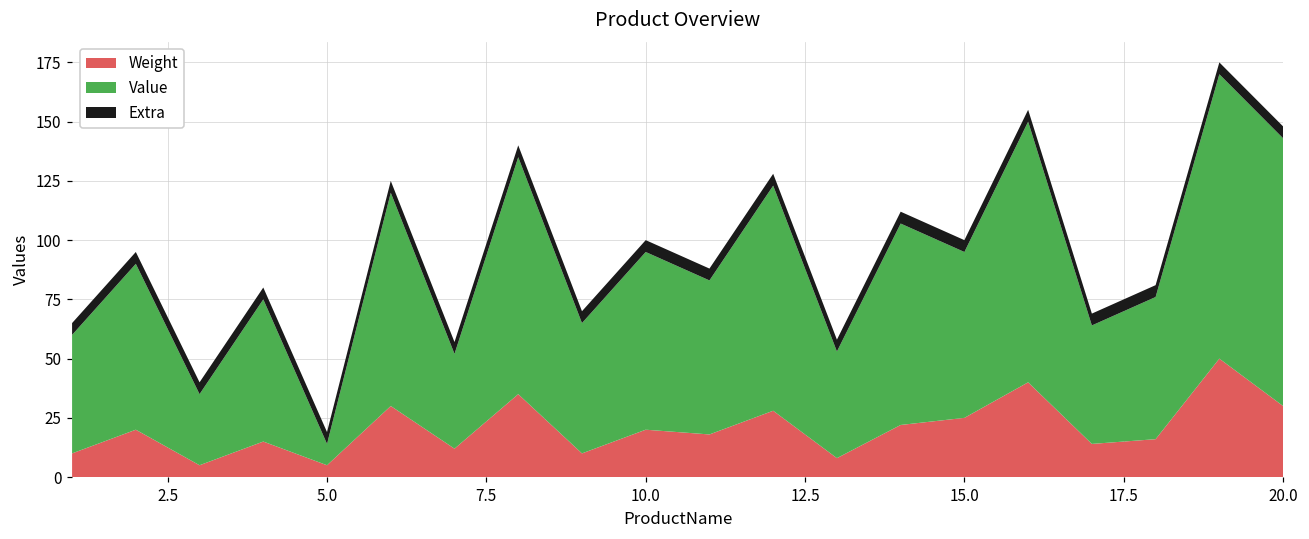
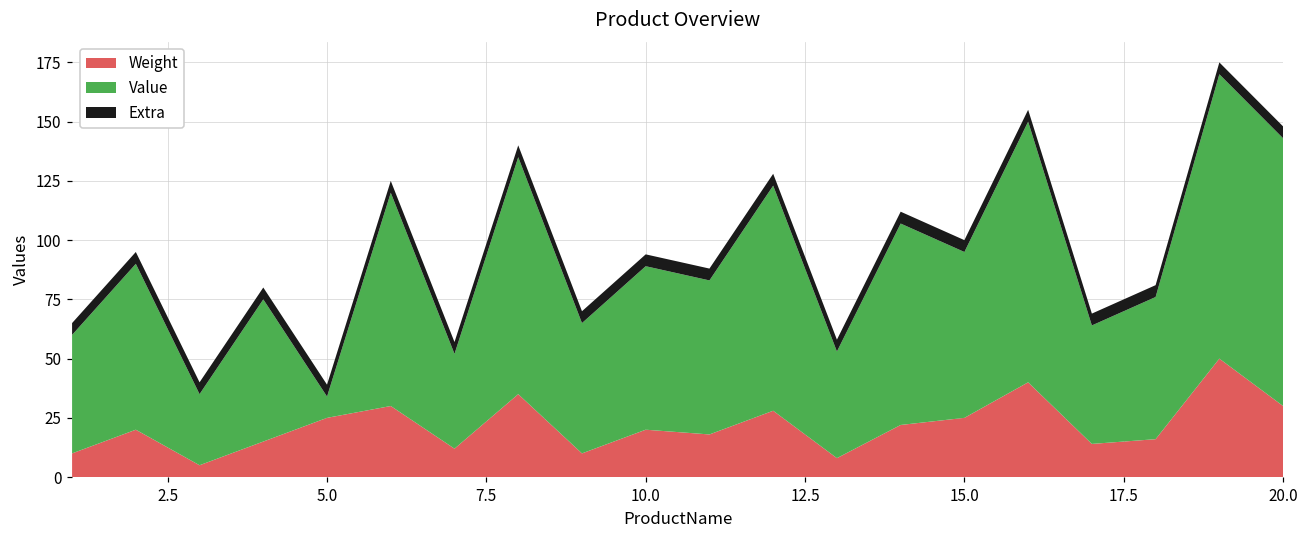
  {
    "Weight": {
-     "5.0": 5
+     "5.0": 25
    },
    "Value": {
-     "10.0": 75
+     "10.0": 69
    },
    "Extra": {
      "5.0": 5,
      "10.0": 5,
      "15.0": 5,
      "20.0": 5
    }
  }
